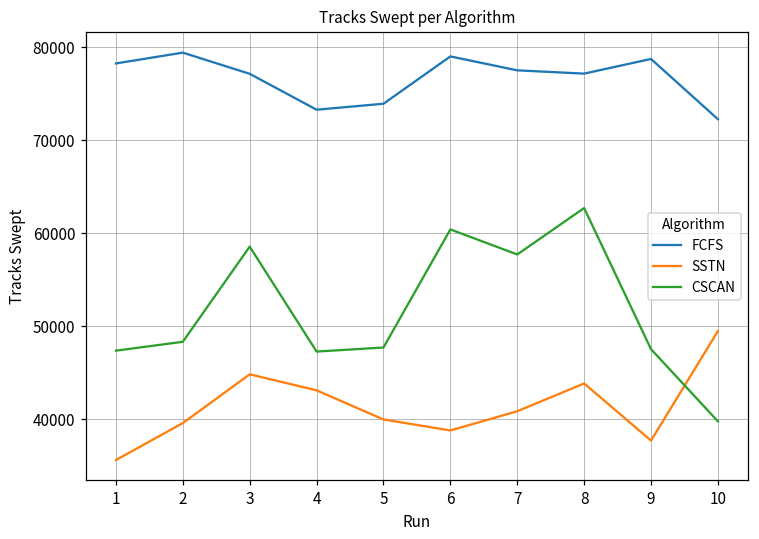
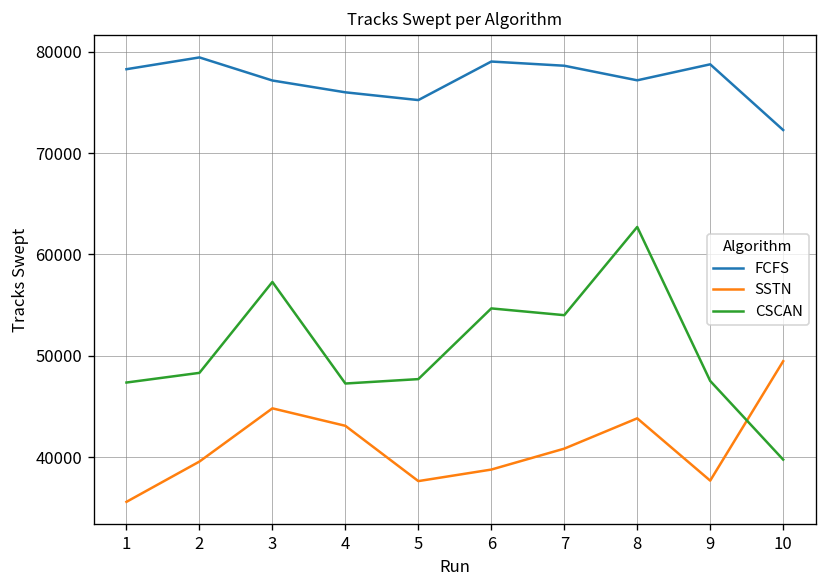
  {
    "FCFS": {
      "1": 78000,
      "2": 79000,
      "3": 77000,
-     "4": 73000,
-     "5": 74000,
+     "4": 76000,
+     "5": 75000,
      "6": 79000,
-     "7": 78000,
+     "7": 79000,
      "8": 77000,
      "9": 79000,
      "10": 72000
    },
    "SSTN": {
      "1": 36000,
      "2": 40000,
      "3": 45000,
      "4": 43000,
-     "5": 40000,
+     "5": 38000,
      "6": 39000,
      "7": 41000,
      "8": 44000,
      "9": 38000,
      "10": 49000
    },
    "CSCAN": {
      "1": 47000,
      "2": 48000,
-     "3": 59000,
+     "3": 57000,
      "4": 47000,
      "5": 48000,
-     "6": 60000,
-     "7": 58000,
+     "6": 55000,
+     "7": 54000,
      "8": 63000,
      "9": 48000,
      "10": 40000
    }
  }
